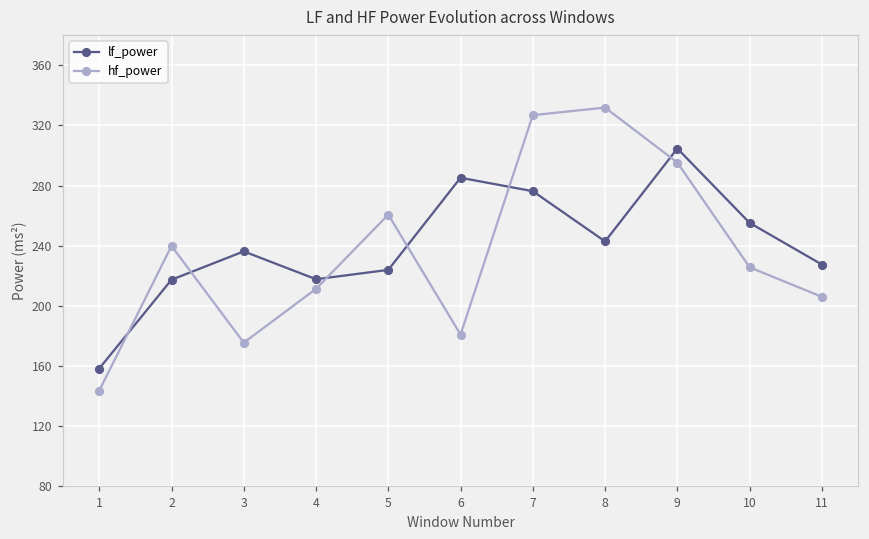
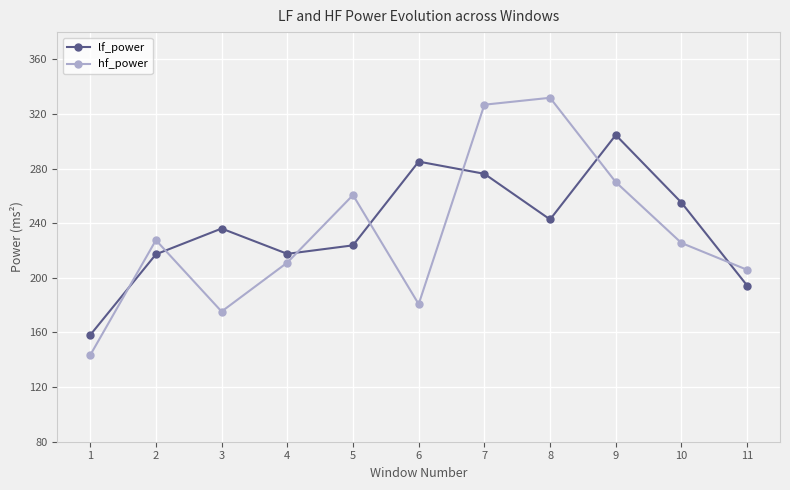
  {
    "lf_power": {
      "1": 158,
      "2": 217,
      "3": 236,
      "4": 218,
      "5": 224,
      "6": 285,
      "7": 276,
      "8": 243,
      "9": 305,
      "10": 255,
-     "11": 227
+     "11": 194
    },
    "hf_power": {
      "1": 143,
-     "2": 240,
+     "2": 228,
      "3": 175,
      "4": 211,
      "5": 261,
      "6": 181,
      "7": 327,
      "8": 332,
-     "9": 295,
+     "9": 270,
      "10": 226,
      "11": 206
    }
  }
